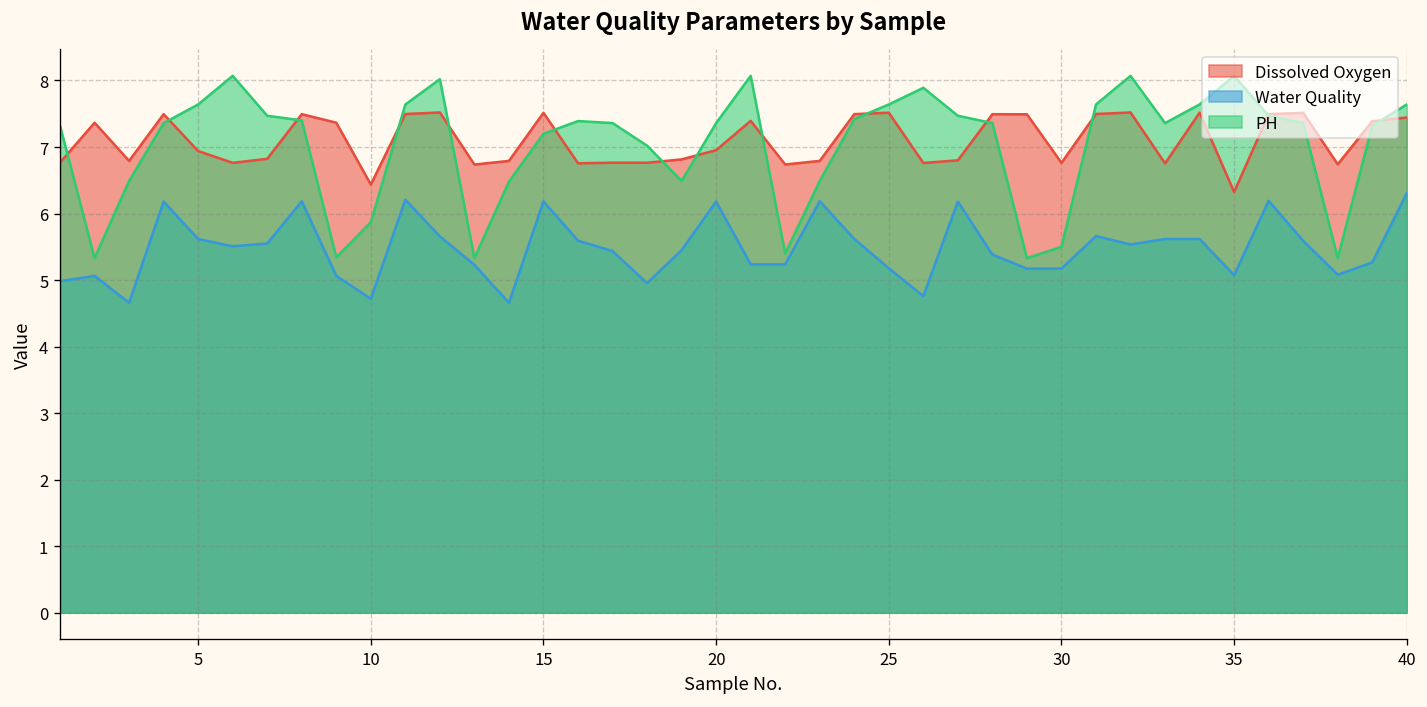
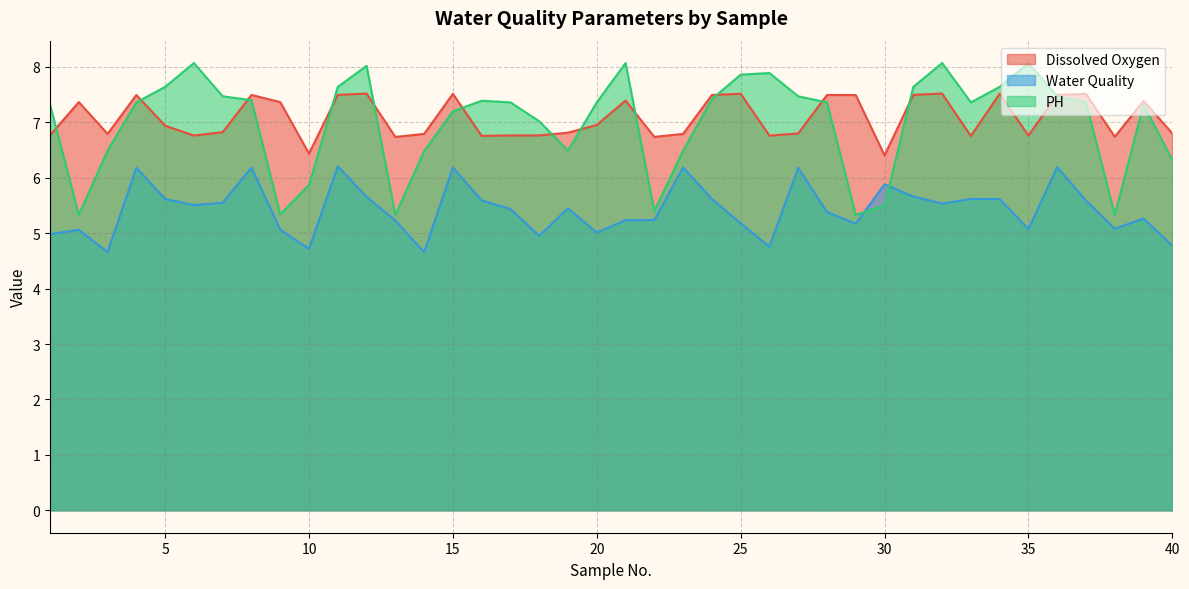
  {
    "Dissolved Oxygen": {
      "5": 6.9,
      "10": 6.4,
      "15": 7.5,
      "20": 7.0,
      "25": 7.5,
-     "30": 6.8,
-     "35": 6.3,
-     "40": 7.4
+     "30": 6.4,
+     "35": 6.8,
+     "40": 6.8
    },
    "Water Quality": {
      "5": 5.6,
      "10": 4.7,
      "15": 6.2,
-     "20": 6.2,
+     "20": 5.0,
      "25": 5.2,
-     "30": 5.2,
+     "30": 5.9,
      "35": 5.1,
-     "40": 6.3
+     "40": 4.8
    },
    "PH": {
      "5": 7.6,
      "10": 5.9,
      "15": 7.2,
      "20": 7.4,
-     "25": 7.6,
+     "25": 7.9,
      "30": 5.5,
-     "40": 7.6
+     "40": 6.3
    }
  }
